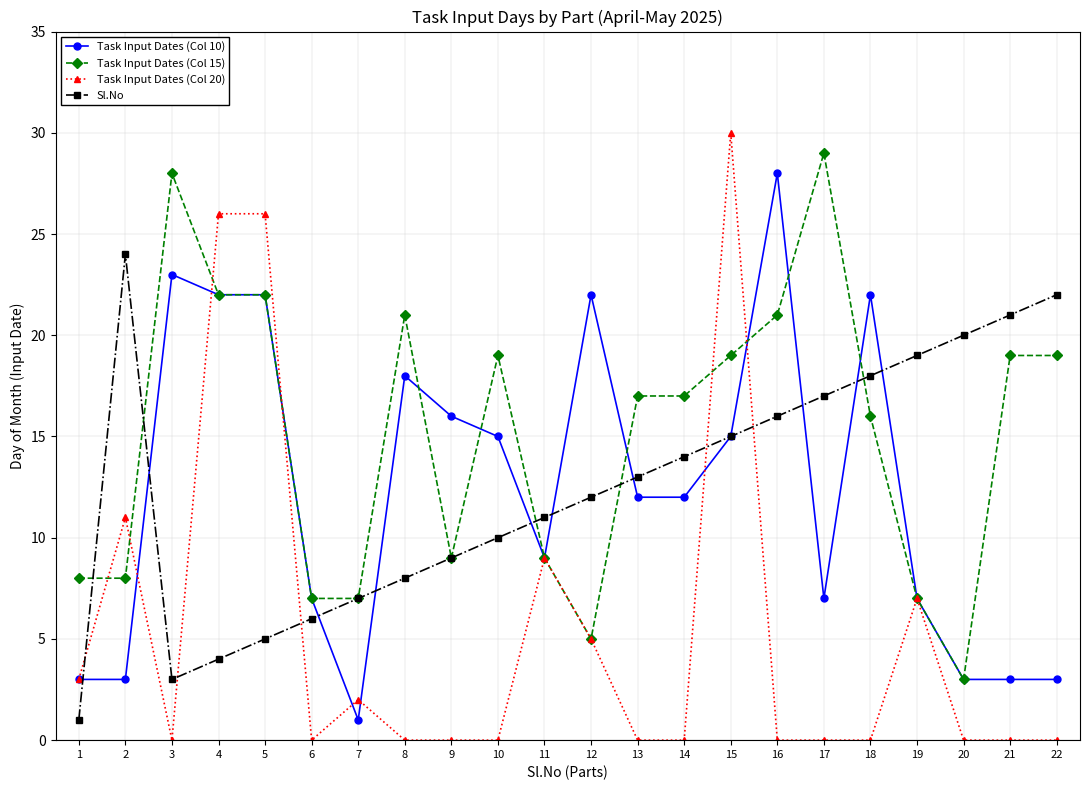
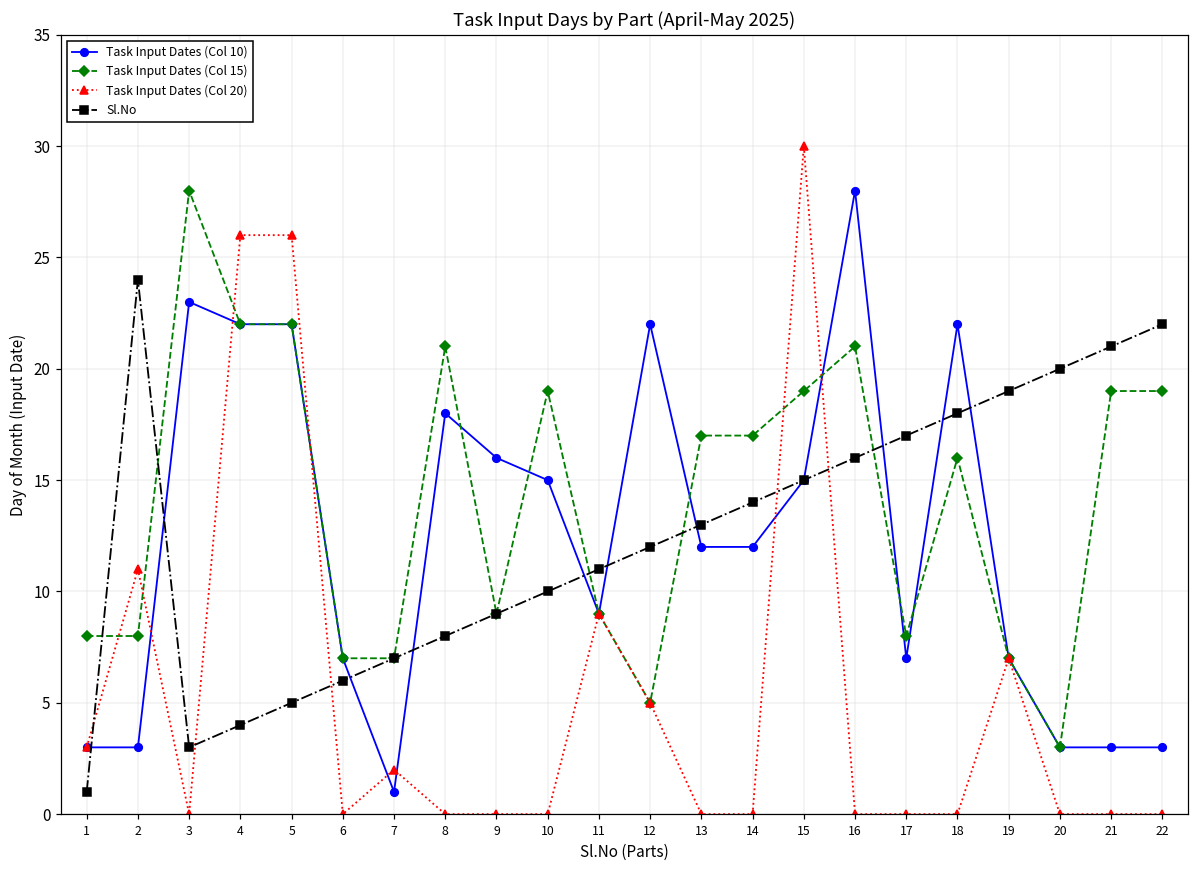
  {
    "Task Input Dates (Col 10)": {
      "2": 3,
      "3": 23,
      "7": 1,
      "8": 18,
      "9": 16,
      "10": 15,
      "12": 22,
      "13": 12,
      "14": 12,
      "16": 28,
      "17": 7,
      "18": 22,
      "21": 3,
      "22": 3
    },
    "Task Input Dates (Col 15)": {
      "1": 8,
      "2": 8,
      "3": 28,
      "8": 21,
      "10": 19,
      "13": 17,
      "14": 17,
      "15": 19,
      "16": 21,
-     "17": 29,
+     "17": 8,
      "18": 16,
      "21": 19,
      "22": 19
    },
    "Task Input Dates (Col 20)": {
      "2": 11,
      "3": 0,
      "4": 26,
      "5": 26,
      "6": 0,
      "7": 2,
      "8": 0,
      "9": 0,
      "10": 0,
      "13": 0,
      "14": 0,
      "15": 30,
      "16": 0,
      "17": 0,
      "18": 0,
      "20": 0,
      "21": 0,
      "22": 0
    },
    "Sl.No": {
      "1": 1,
      "2": 24,
      "3": 3,
      "4": 4,
      "5": 5,
      "6": 6,
      "8": 8,
      "10": 10,
      "11": 11,
      "12": 12,
      "13": 13,
      "14": 14,
      "16": 16,
      "17": 17,
      "18": 18,
      "19": 19,
      "20": 20,
      "21": 21,
      "22": 22
    }
  }
